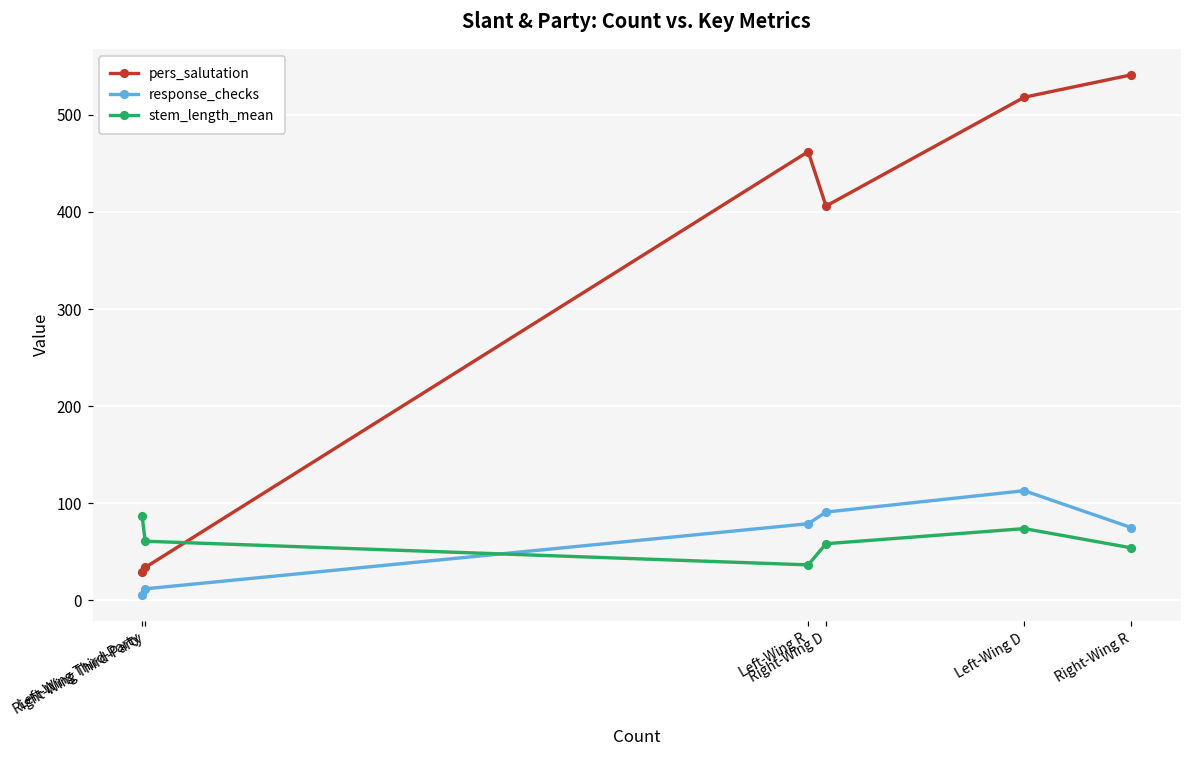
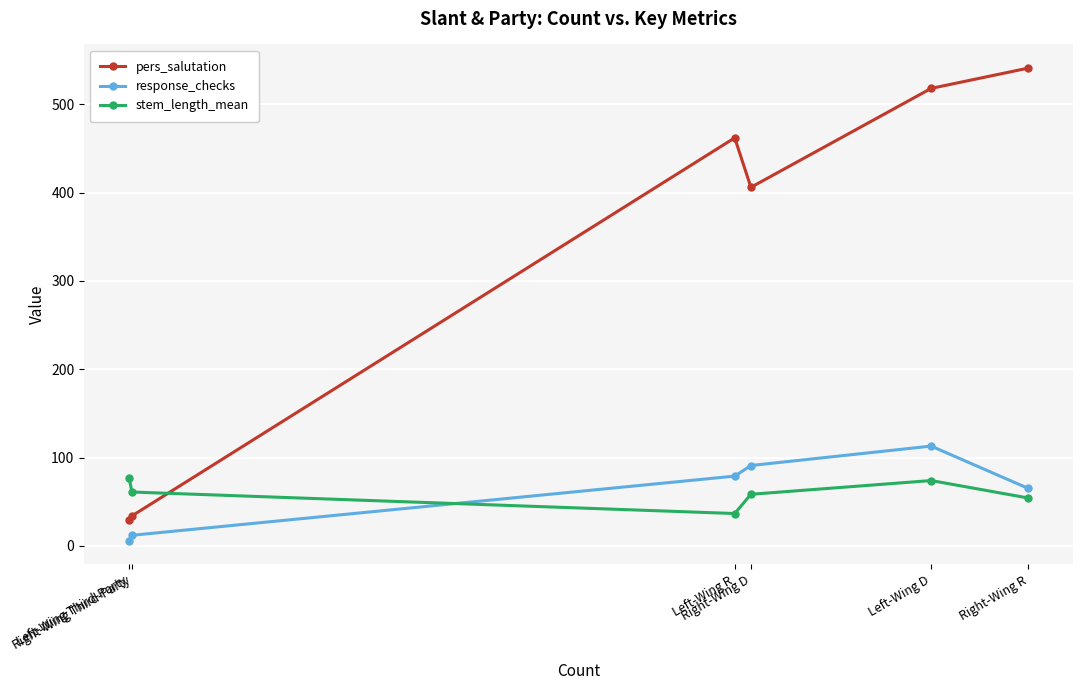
  {
    "pers_salutation": {
      "Left-Wing Third-Party": 30,
      "Right-Wing Third-Party": 30,
      "Left-Wing R": 460,
      "Right-Wing D": 410,
      "Left-Wing D": 520,
      "Right-Wing R": 540
    },
    "response_checks": {
      "Left-Wing Third-Party": 10,
      "Right-Wing Third-Party": 10,
      "Left-Wing R": 80,
      "Right-Wing D": 90,
      "Left-Wing D": 110,
-     "Right-Wing R": 80
+     "Right-Wing R": 70
    },
    "stem_length_mean": {
-     "Left-Wing Third-Party": 90,
+     "Left-Wing Third-Party": 80,
      "Right-Wing Third-Party": 60,
      "Left-Wing R": 40,
      "Right-Wing D": 60,
      "Left-Wing D": 70,
      "Right-Wing R": 50
    }
  }
